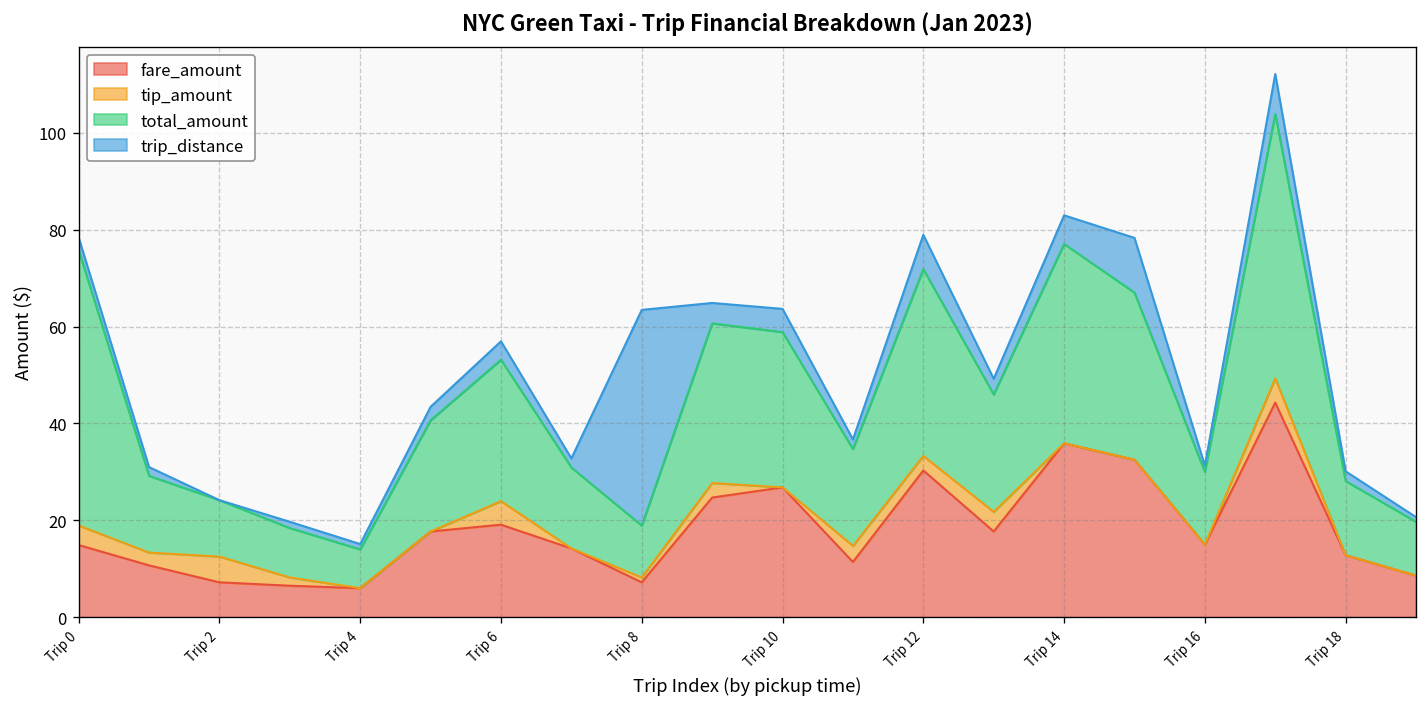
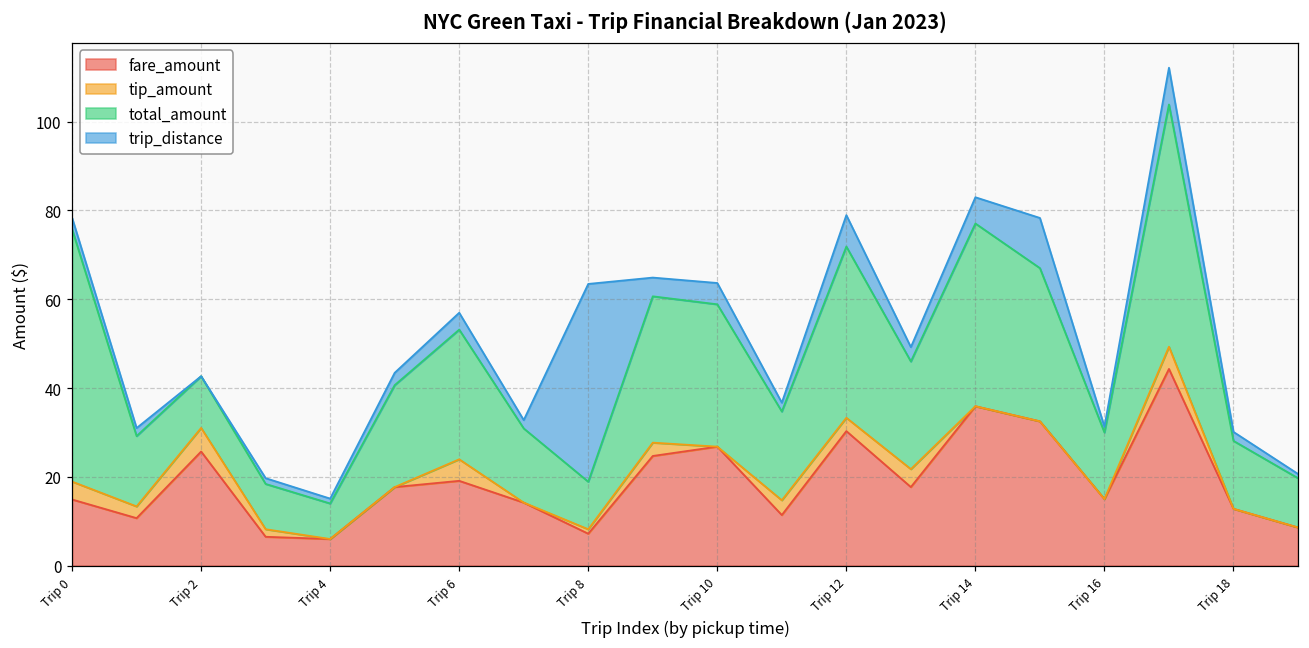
  {
    "fare_amount": {
      "Trip 0": 15,
-     "Trip 2": 7,
+     "Trip 2": 26,
      "Trip 6": 19,
      "Trip 8": 7,
      "Trip 12": 30
    },
    "tip_amount": {
      "Trip 0": 4,
      "Trip 2": 5,
      "Trip 6": 5,
      "Trip 8": 1,
      "Trip 12": 3
    },
    "total_amount": {
      "Trip 0": 57,
      "Trip 4": 8,
      "Trip 6": 29,
      "Trip 8": 11,
      "Trip 10": 32,
      "Trip 12": 39,
      "Trip 14": 41,
      "Trip 16": 15,
      "Trip 18": 15
    },
    "trip_distance": {
      "Trip 0": 3,
      "Trip 4": 1,
      "Trip 6": 4,
      "Trip 8": 45,
      "Trip 10": 5,
      "Trip 12": 7,
      "Trip 14": 6,
      "Trip 16": 1,
      "Trip 18": 2
    }
  }
